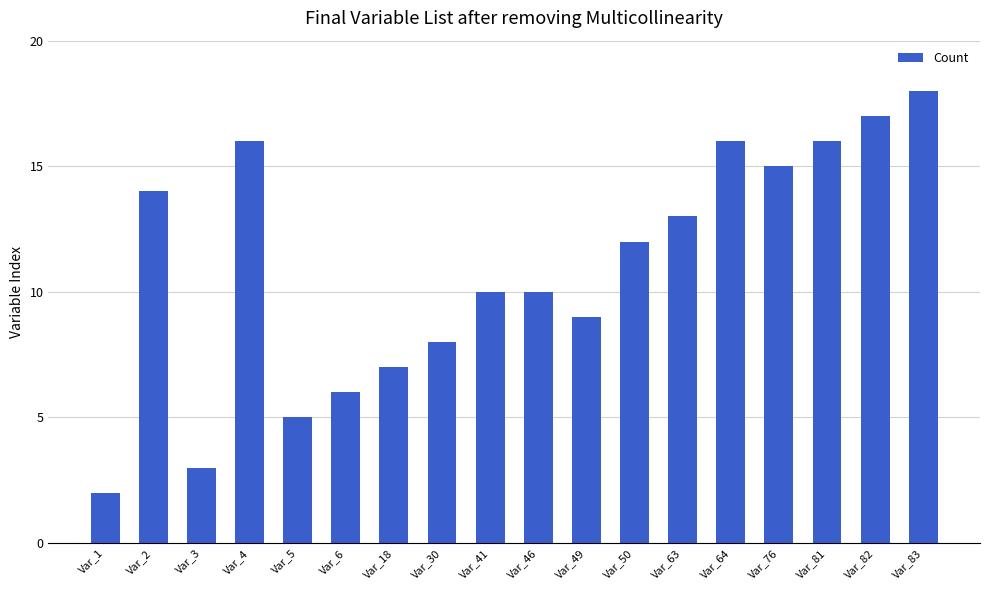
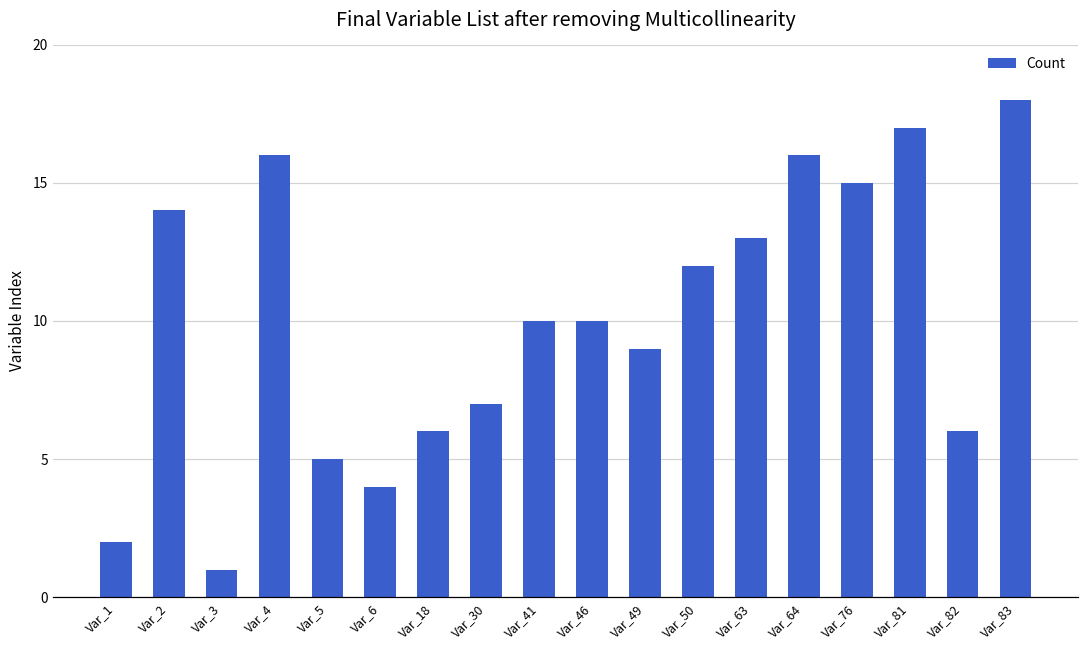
  {
    "Var_1": 2,
    "Var_2": 14,
-   "Var_3": 3,
+   "Var_3": 1,
    "Var_4": 16,
    "Var_5": 5,
-   "Var_6": 6,
-   "Var_18": 7,
-   "Var_30": 8,
+   "Var_6": 4,
+   "Var_18": 6,
+   "Var_30": 7,
    "Var_41": 10,
    "Var_46": 10,
    "Var_49": 9,
    "Var_50": 12,
    "Var_63": 13,
    "Var_64": 16,
    "Var_76": 15,
-   "Var_81": 16,
-   "Var_82": 17,
+   "Var_81": 17,
+   "Var_82": 6,
    "Var_83": 18
  }
